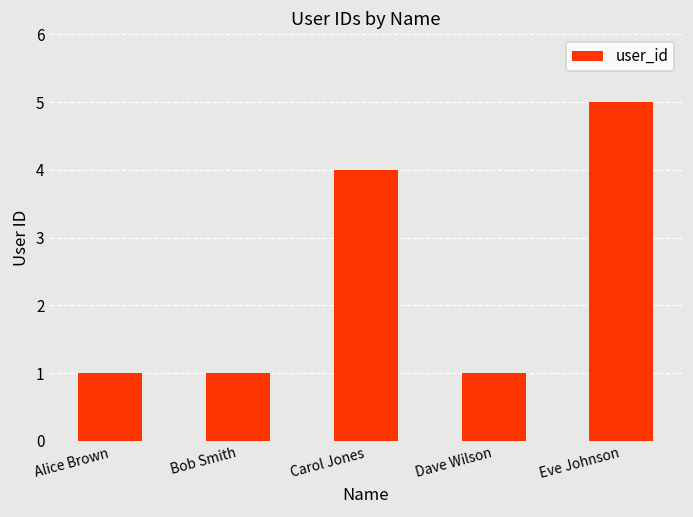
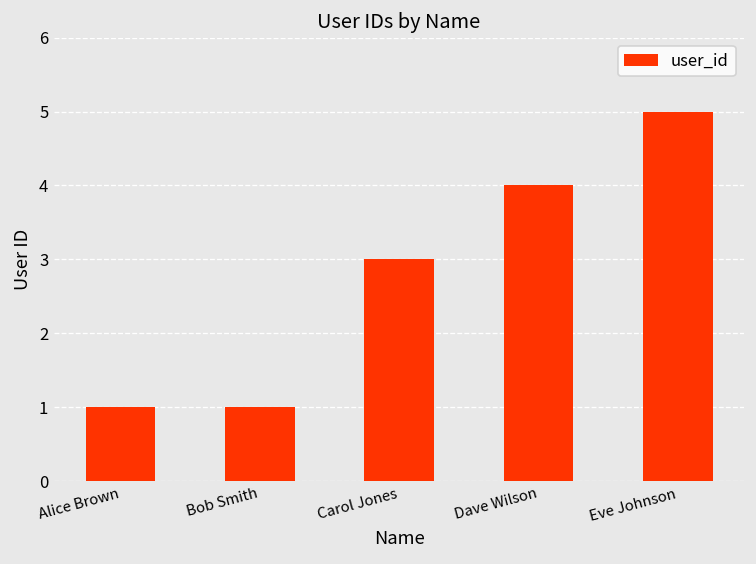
  {
    "Alice Brown": 1,
    "Bob Smith": 1,
-   "Carol Jones": 4,
-   "Dave Wilson": 1,
+   "Carol Jones": 3,
+   "Dave Wilson": 4,
    "Eve Johnson": 5
  }
